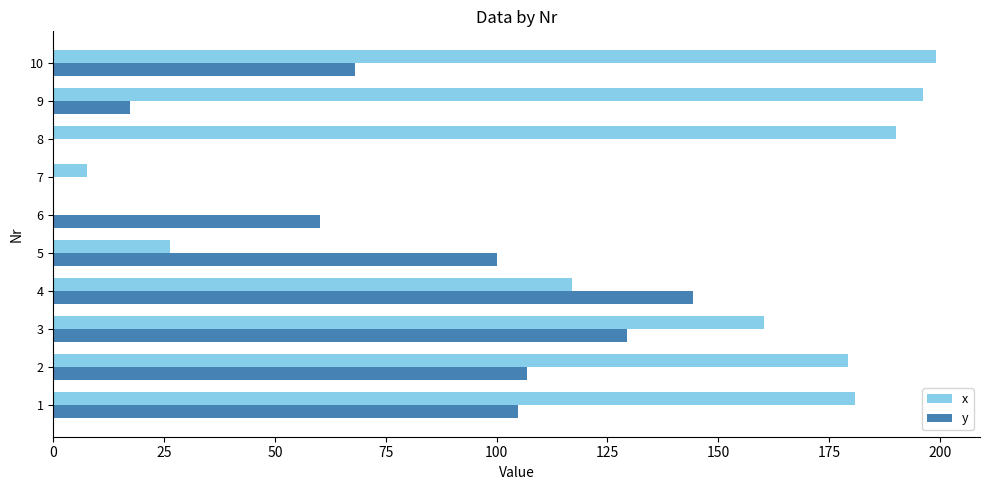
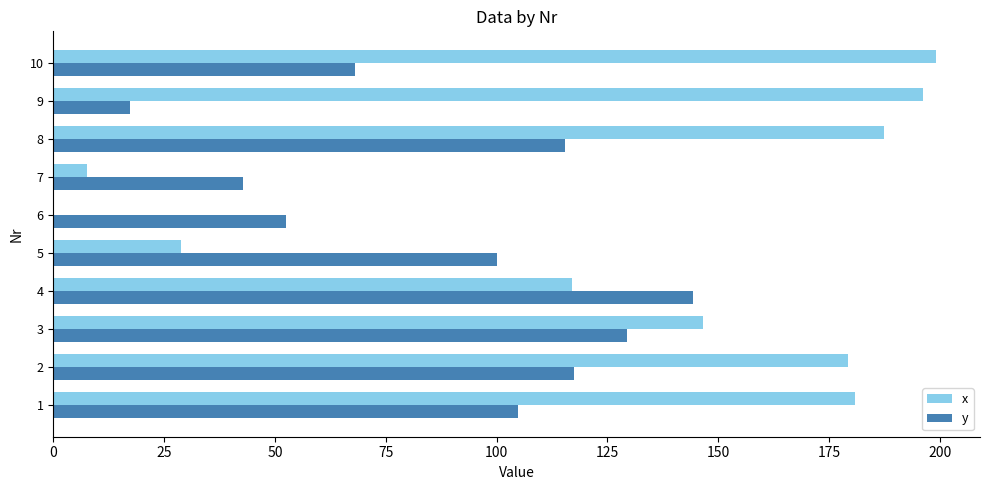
  {
    "x": {
      "10": 199,
      "9": 196,
-     "8": 190,
+     "8": 187,
      "7": 8,
      "6": 0,
-     "5": 26,
+     "5": 29,
      "4": 117,
-     "3": 160,
+     "3": 146,
      "2": 179,
      "1": 181
    },
    "y": {
      "10": 68,
      "9": 17,
-     "8": 0,
-     "7": 0,
-     "6": 60,
+     "8": 115,
+     "7": 43,
+     "6": 52,
      "5": 100,
      "4": 144,
      "3": 129,
-     "2": 107,
+     "2": 117,
      "1": 105
    }
  }
